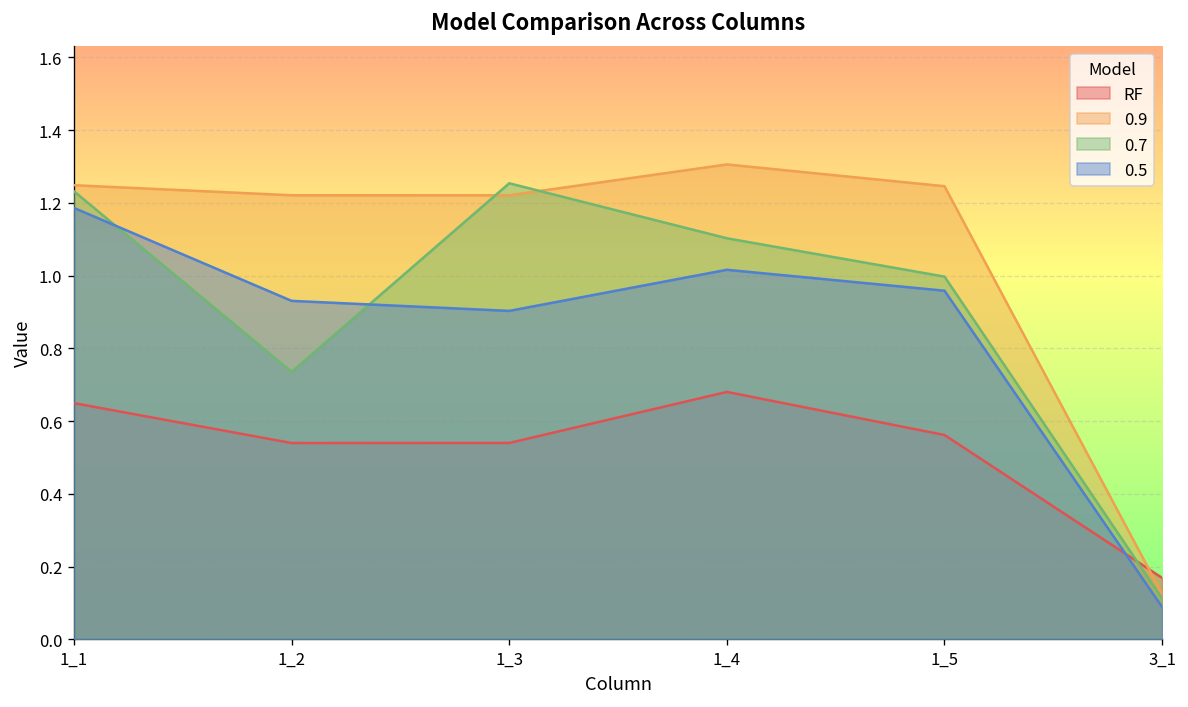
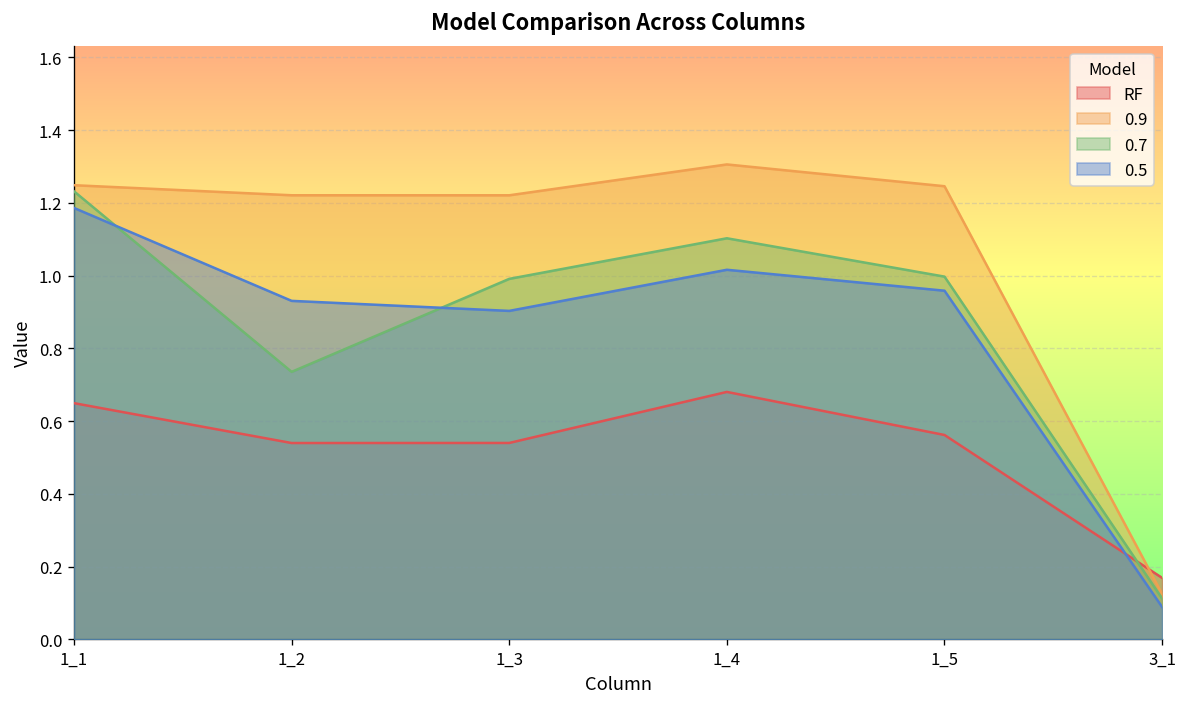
  {
    "0.7": {
      "1_1": 1.23,
      "1_2": 0.74,
-     "1_3": 1.25,
+     "1_3": 0.99,
      "1_4": 1.10,
      "1_5": 1.00,
      "3_1": 0.11
    },
    "0.5": {
      "1_1": 1.19,
      "1_2": 0.93,
      "1_3": 0.90,
      "1_4": 1.02,
      "1_5": 0.96,
      "3_1": 0.09
    }
  }
